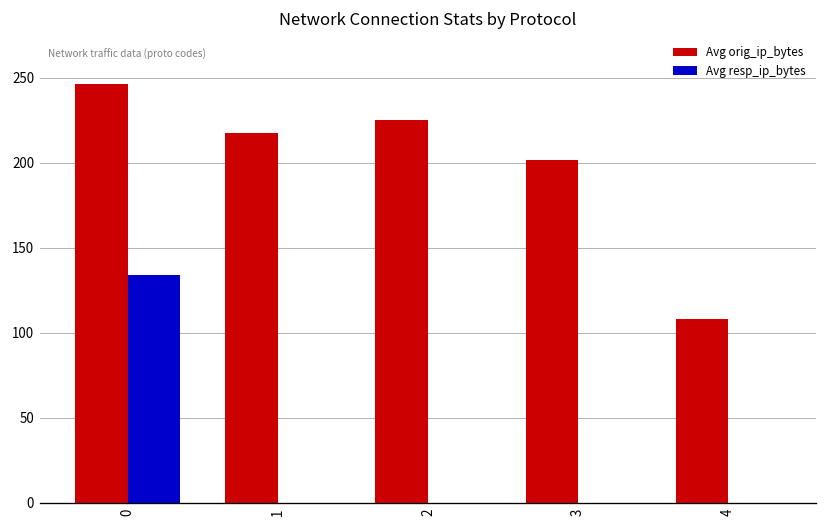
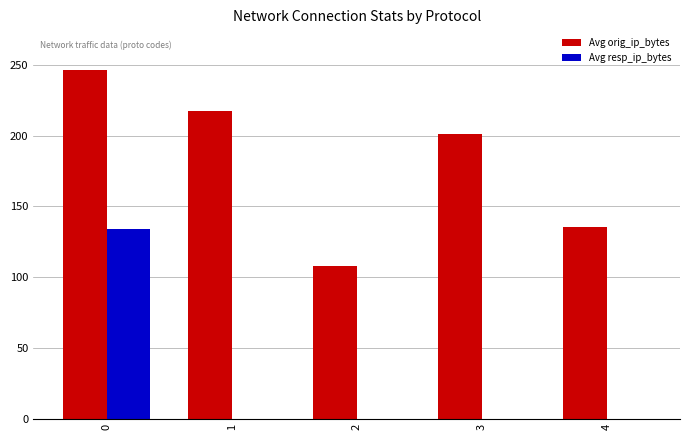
  {
    "Avg orig_ip_bytes": {
      "0": 246,
      "1": 217,
-     "2": 225,
+     "2": 108,
      "3": 201,
-     "4": 108
+     "4": 135
    },
    "Avg resp_ip_bytes": {
      "0": 134,
      "1": 0,
      "2": 0,
      "3": 0,
      "4": 0
    }
  }
